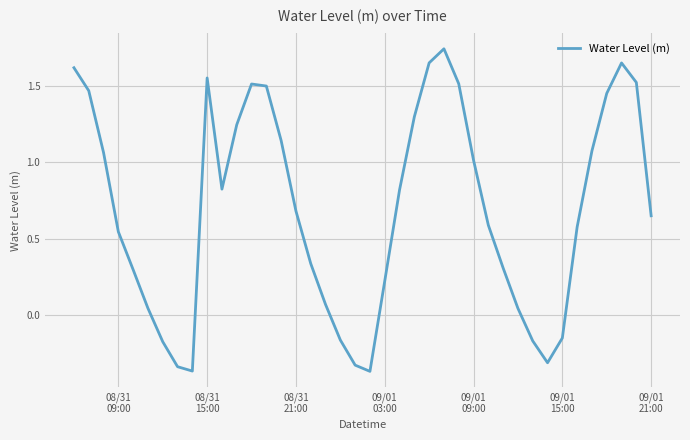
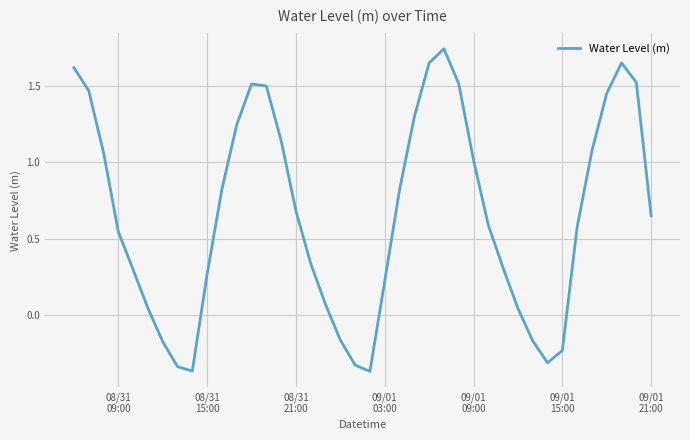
  {
    "08/31 09:00": 0.54,
-   "08/31 15:00": 1.55,
+   "08/31 15:00": 0.27,
    "08/31 21:00": 0.68,
    "09/01 03:00": 0.22,
    "09/01 09:00": 1.01,
-   "09/01 15:00": -0.15,
+   "09/01 15:00": -0.23,
    "09/01 21:00": 0.65
  }
